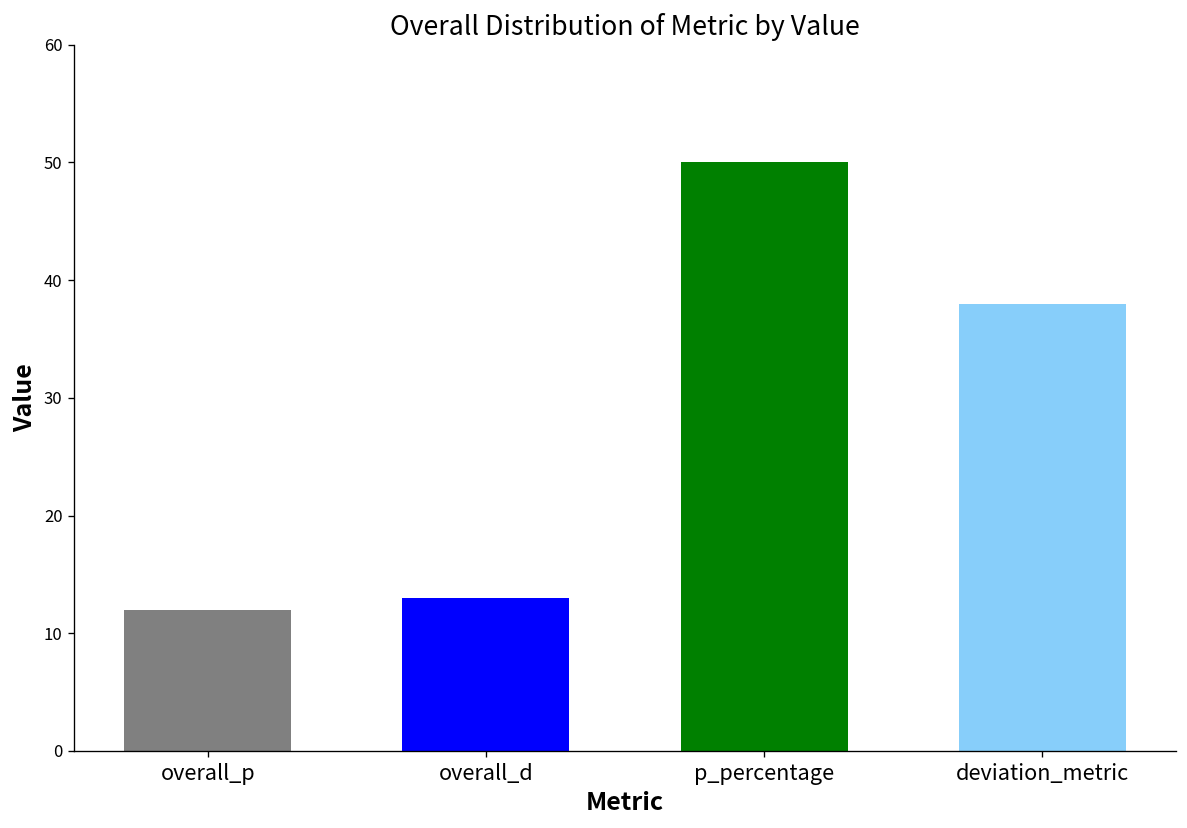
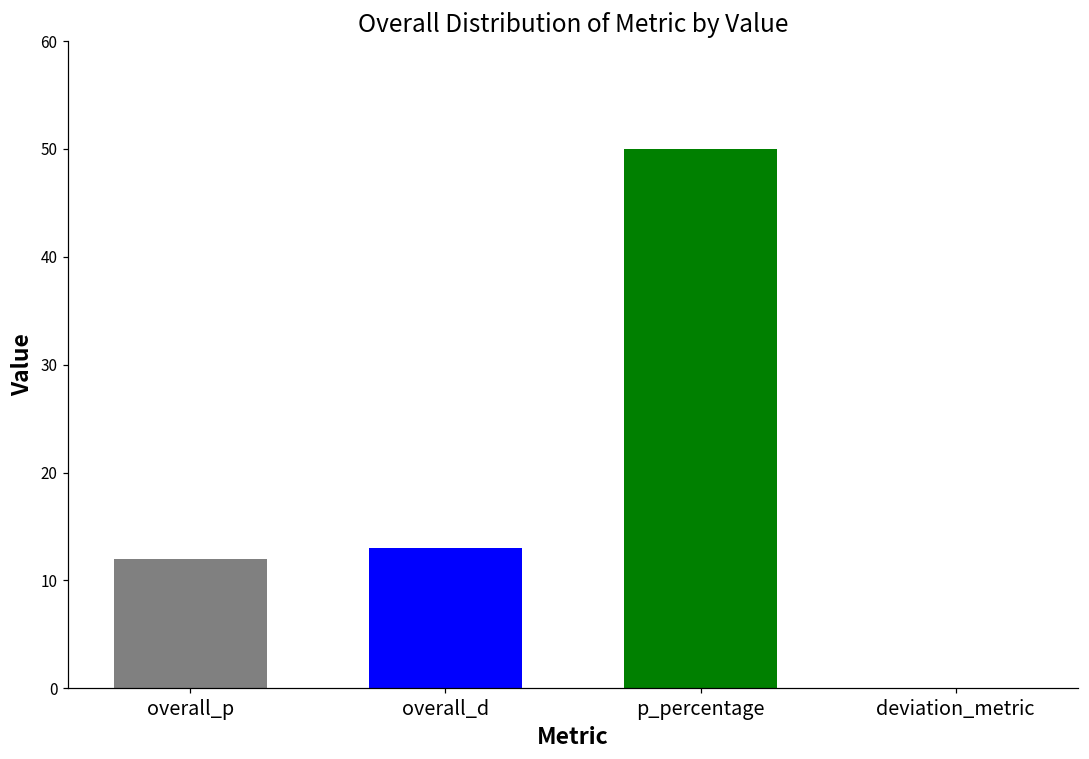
  {
    "overall_p": 12,
    "overall_d": 13,
    "p_percentage": 50,
-   "deviation_metric": 38
+   "deviation_metric": 0
  }
